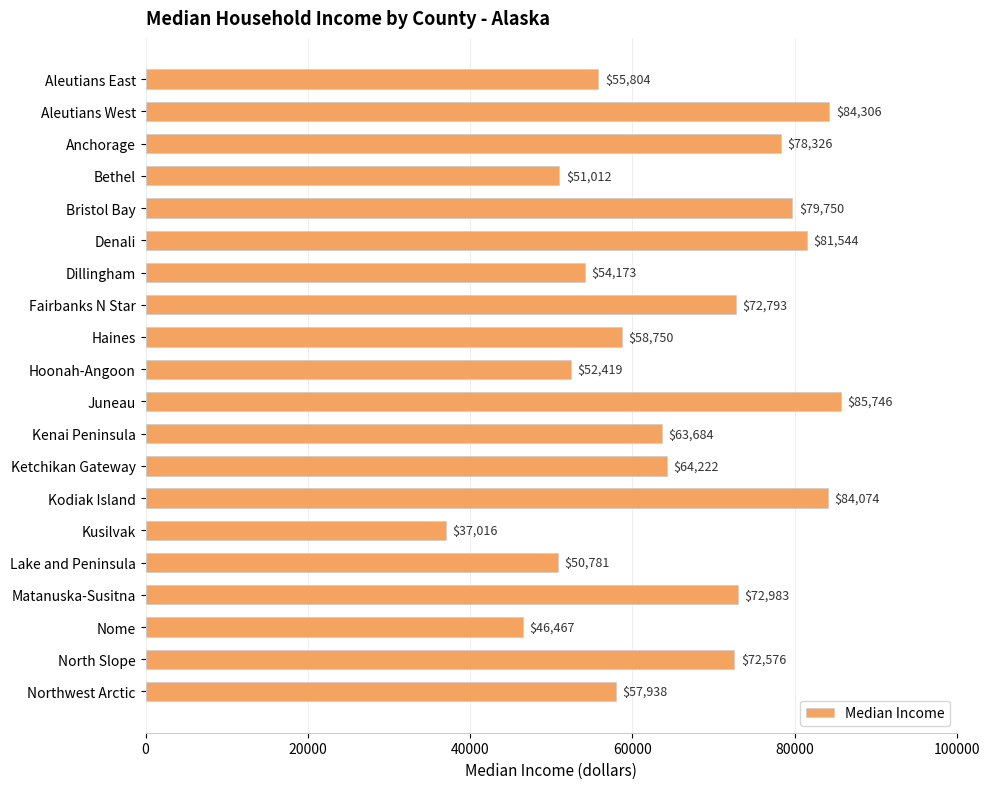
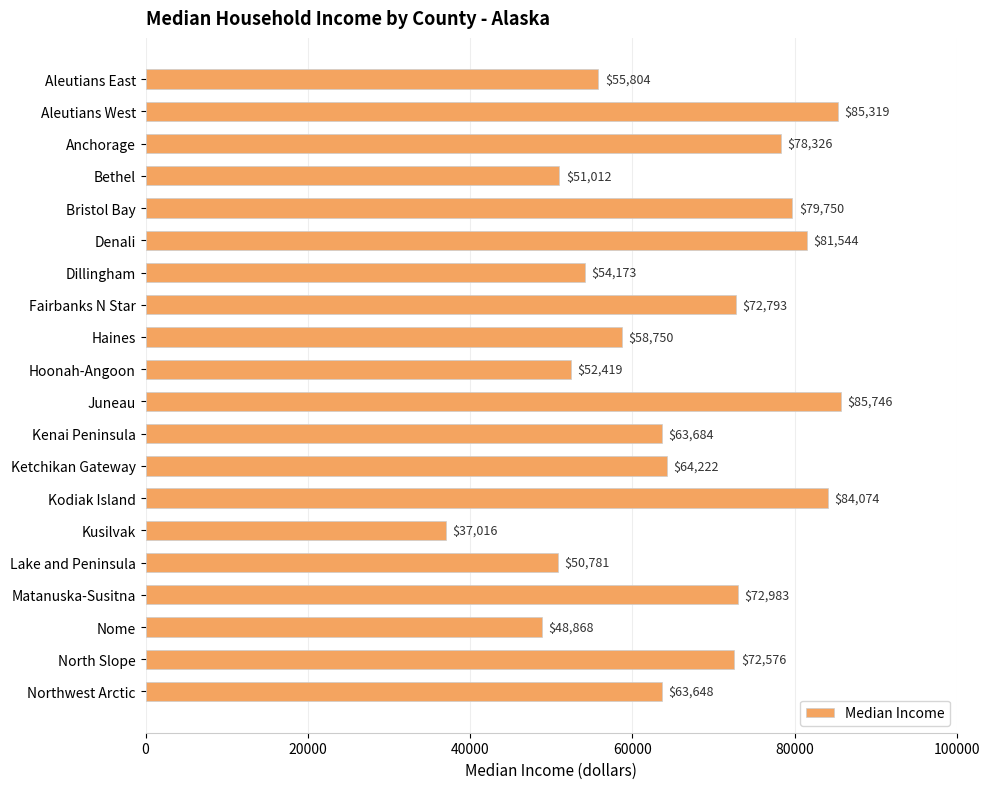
  {
    "Aleutians East": "$55,804",
-   "Aleutians West": "$84,306",
+   "Aleutians West": "$85,319",
    "Anchorage": "$78,326",
    "Bethel": "$51,012",
    "Bristol Bay": "$79,750",
    "Denali": "$81,544",
    "Dillingham": "$54,173",
    "Fairbanks N Star": "$72,793",
    "Haines": "$58,750",
    "Hoonah-Angoon": "$52,419",
    "Juneau": "$85,746",
    "Kenai Peninsula": "$63,684",
    "Ketchikan Gateway": "$64,222",
    "Kodiak Island": "$84,074",
    "Kusilvak": "$37,016",
    "Lake and Peninsula": "$50,781",
    "Matanuska-Susitna": "$72,983",
-   "Nome": "$46,467",
+   "Nome": "$48,868",
    "North Slope": "$72,576",
-   "Northwest Arctic": "$57,938"
+   "Northwest Arctic": "$63,648"
  }
